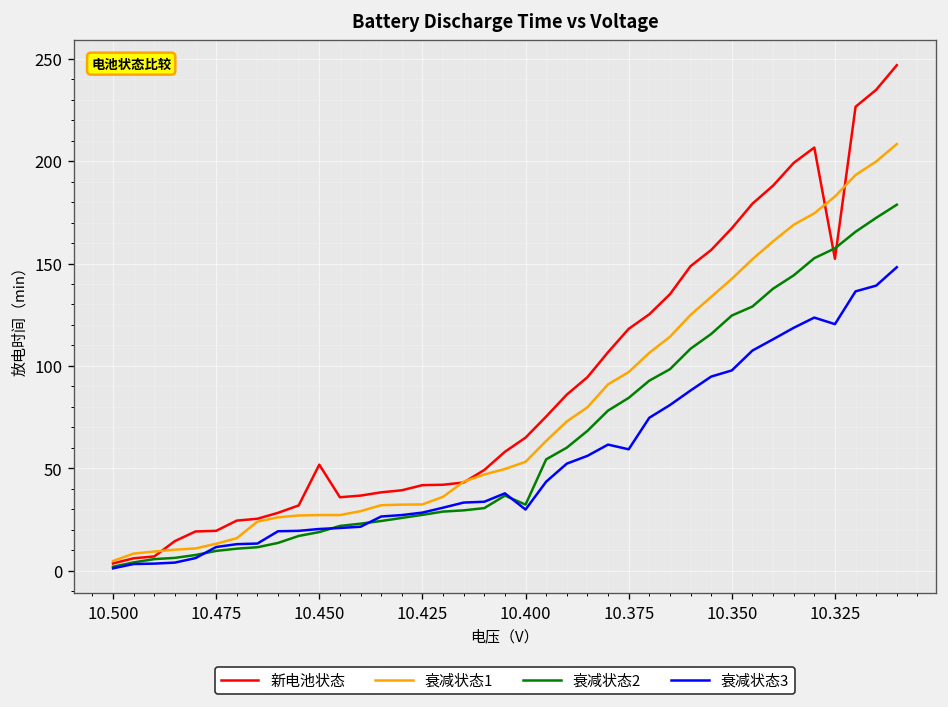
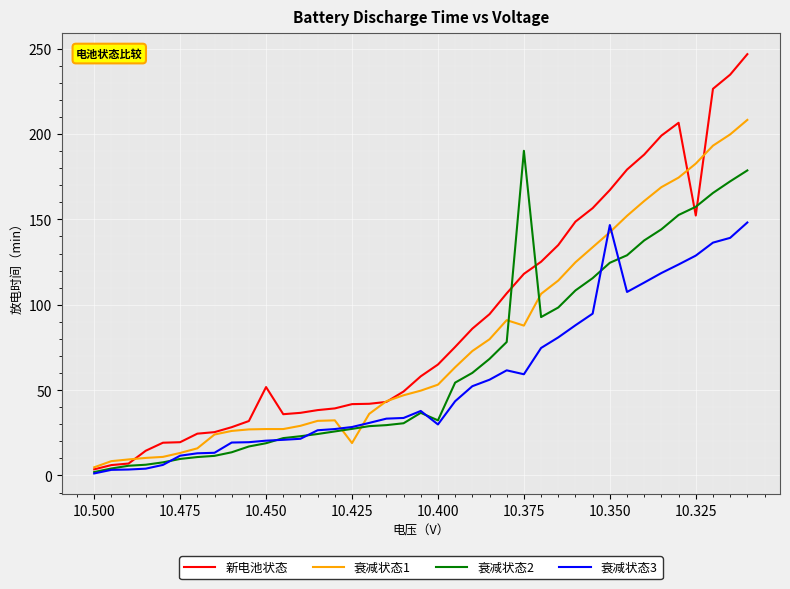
  {
    "新电池状态": {
      "10.475": 20,
      "10.450": 52,
      "10.425": 42,
      "10.400": 65,
      "10.375": 118,
      "10.350": 167,
      "10.325": 152
    },
    "衰减状态1": {
      "10.475": 13,
      "10.450": 27,
-     "10.425": 32,
+     "10.425": 19,
      "10.400": 53,
-     "10.375": 97,
+     "10.375": 88,
      "10.350": 143,
      "10.325": 183
    },
    "衰减状态2": {
      "10.475": 10,
      "10.400": 32,
-     "10.375": 84,
+     "10.375": 190,
      "10.350": 125,
      "10.325": 157
    },
    "衰减状态3": {
      "10.475": 12,
      "10.400": 30,
      "10.375": 59,
-     "10.350": 98,
-     "10.325": 120
+     "10.350": 147,
+     "10.325": 129
    }
  }
